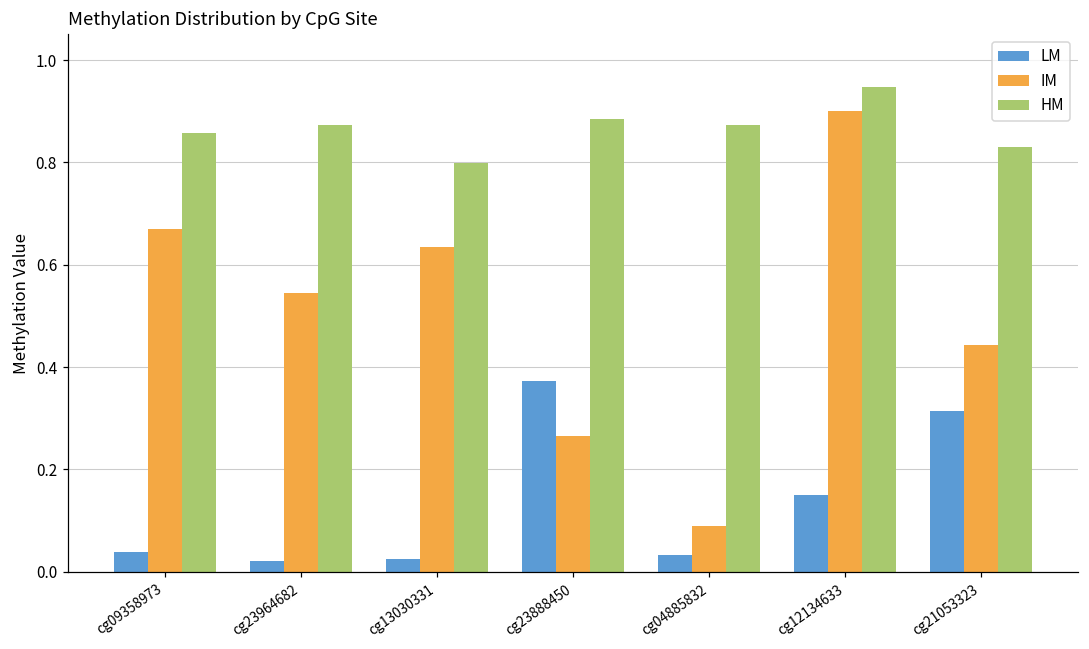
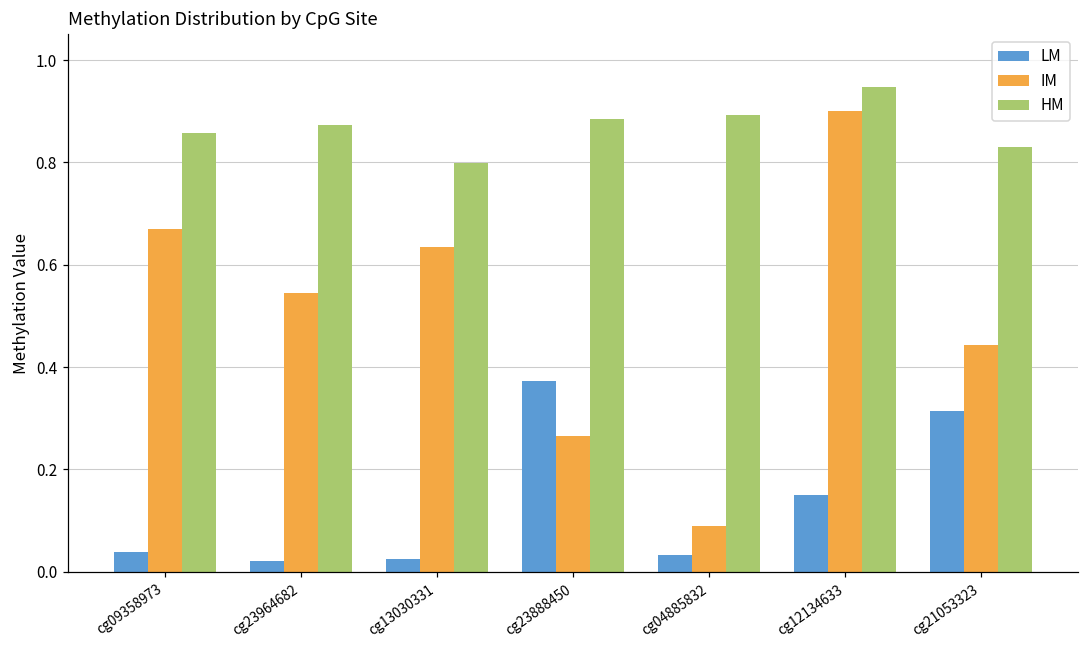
  {
    "LM": {
      "cg09358973": 0.04,
      "cg23964682": 0.02,
      "cg13030331": 0.02,
      "cg23888450": 0.37,
      "cg04885832": 0.03,
      "cg12134633": 0.15,
      "cg21053323": 0.31
    },
    "IM": {
      "cg09358973": 0.67,
      "cg23964682": 0.55,
      "cg13030331": 0.63,
      "cg23888450": 0.27,
      "cg04885832": 0.09,
      "cg12134633": 0.90,
      "cg21053323": 0.44
    },
    "HM": {
      "cg09358973": 0.86,
      "cg23964682": 0.87,
      "cg13030331": 0.80,
      "cg23888450": 0.88,
-     "cg04885832": 0.87,
+     "cg04885832": 0.89,
      "cg12134633": 0.95,
      "cg21053323": 0.83
    }
  }
